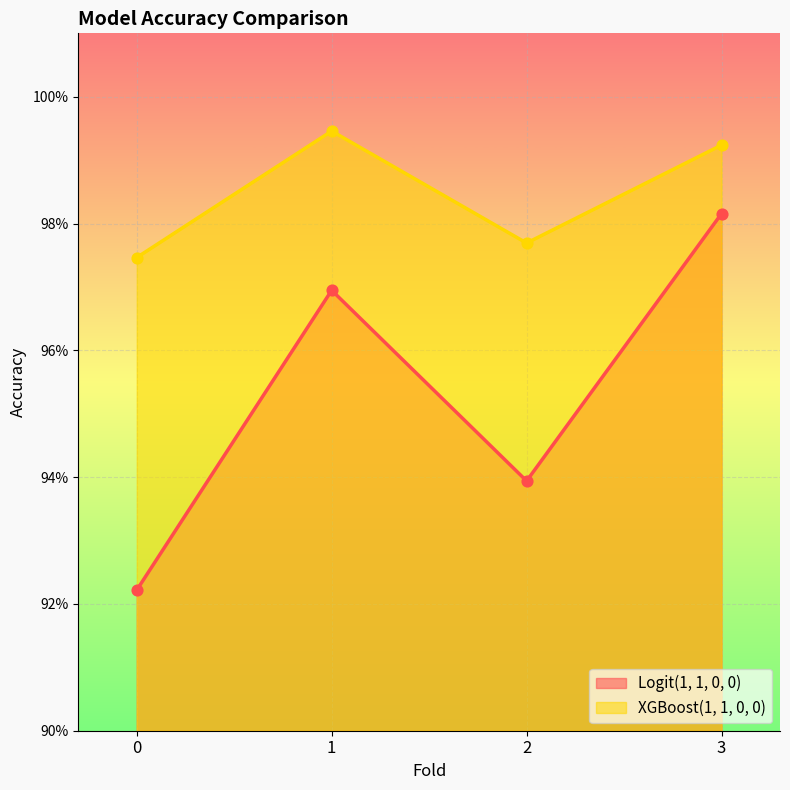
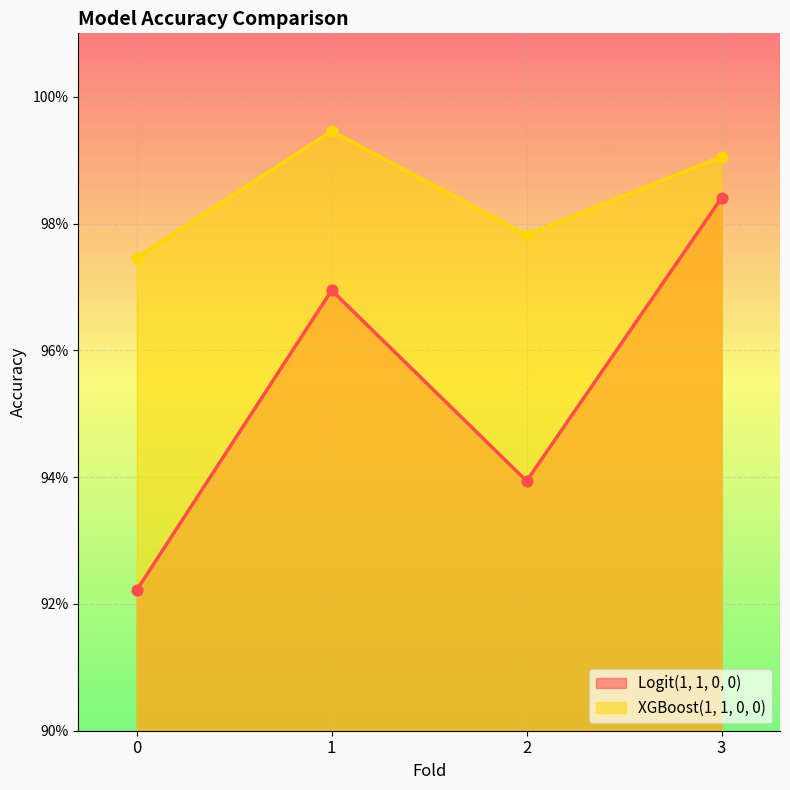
  {
    "Logit(1, 1, 0, 0)": {
      "0": "92.2%",
      "1": "96.9%",
      "2": "93.9%",
-     "3": "98.2%"
+     "3": "98.4%"
    },
    "XGBoost(1, 1, 0, 0)": {
      "0": "97.5%",
      "1": "99.5%",
-     "2": "97.7%",
-     "3": "99.2%"
+     "2": "97.8%",
+     "3": "99.1%"
    }
  }
